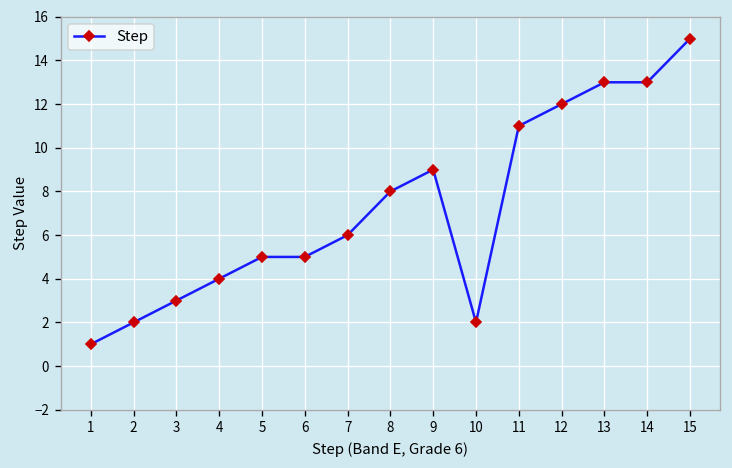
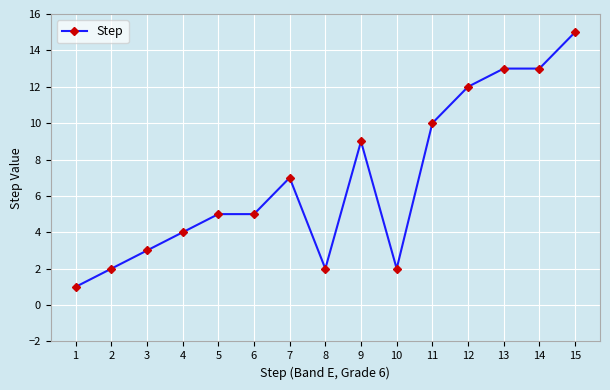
  {
    "1": 1,
    "2": 2,
    "3": 3,
    "4": 4,
    "5": 5,
    "6": 5,
-   "7": 6,
-   "8": 8,
+   "7": 7,
+   "8": 2,
    "9": 9,
    "10": 2,
-   "11": 11,
+   "11": 10,
    "12": 12,
    "13": 13,
    "14": 13,
    "15": 15
  }
